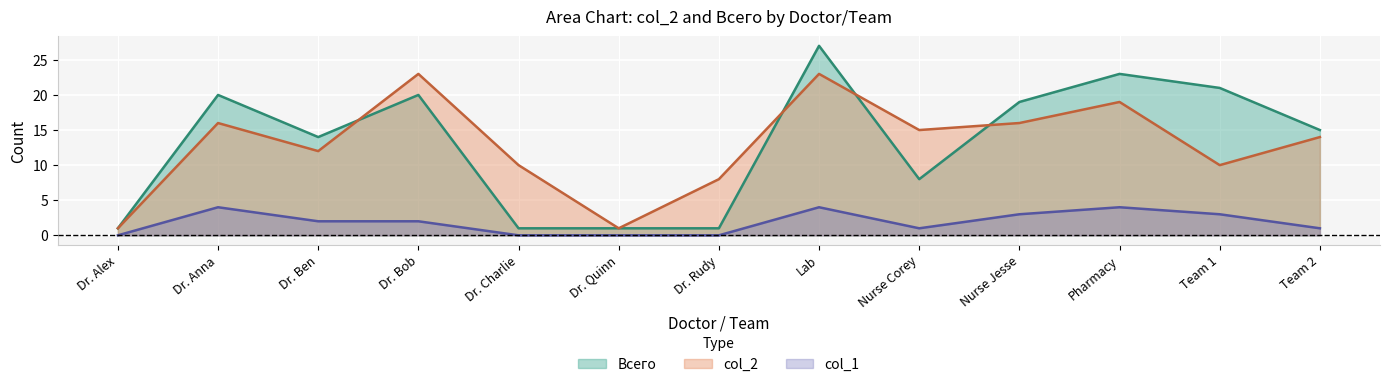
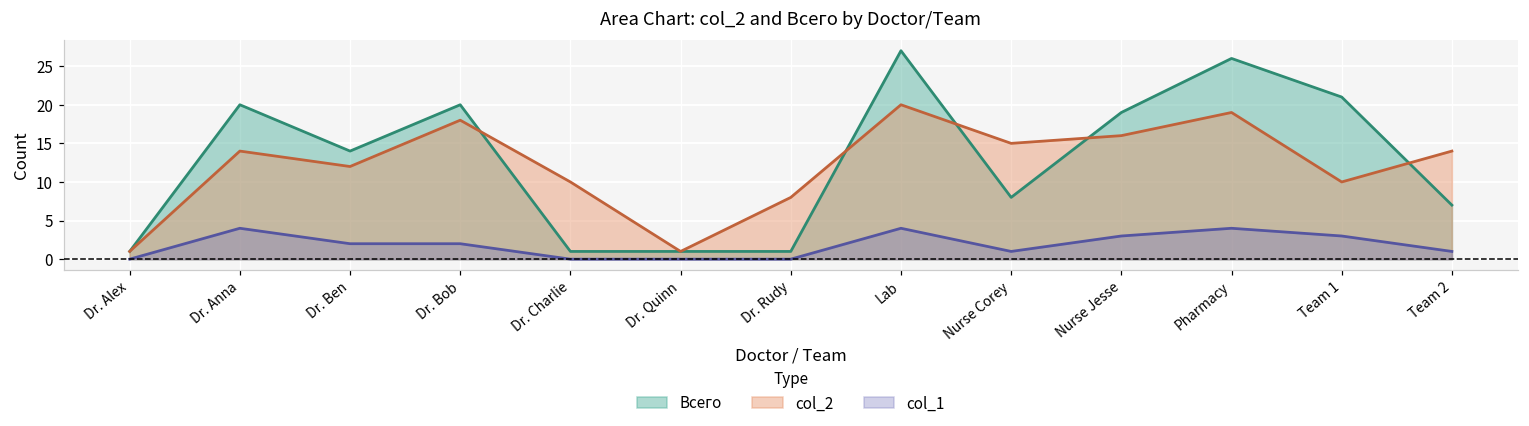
  {
    "Всего": {
      "Dr. Anna": 20,
      "Dr. Ben": 14,
      "Dr. Bob": 20,
      "Dr. Charlie": 1,
      "Dr. Rudy": 1,
      "Lab": 27,
      "Nurse Corey": 8,
      "Nurse Jesse": 19,
-     "Pharmacy": 23,
+     "Pharmacy": 26,
      "Team 1": 21,
-     "Team 2": 15
+     "Team 2": 7
    },
    "col_2": {
-     "Dr. Anna": 16,
+     "Dr. Anna": 14,
      "Dr. Ben": 12,
-     "Dr. Bob": 23,
+     "Dr. Bob": 18,
      "Dr. Charlie": 10,
      "Dr. Rudy": 8,
-     "Lab": 23,
+     "Lab": 20,
      "Nurse Corey": 15,
      "Nurse Jesse": 16,
      "Pharmacy": 19,
      "Team 1": 10,
      "Team 2": 14
    },
    "col_1": {
      "Dr. Alex": 0,
      "Dr. Anna": 4,
      "Dr. Ben": 2,
      "Dr. Bob": 2,
      "Dr. Charlie": 0,
      "Dr. Quinn": 0,
      "Dr. Rudy": 0,
      "Lab": 4,
      "Nurse Corey": 1,
      "Nurse Jesse": 3,
      "Pharmacy": 4,
      "Team 1": 3,
      "Team 2": 1
    }
  }
